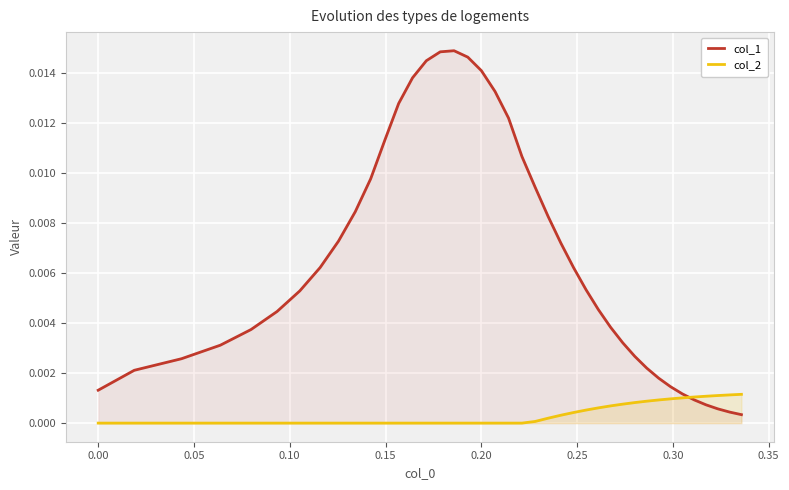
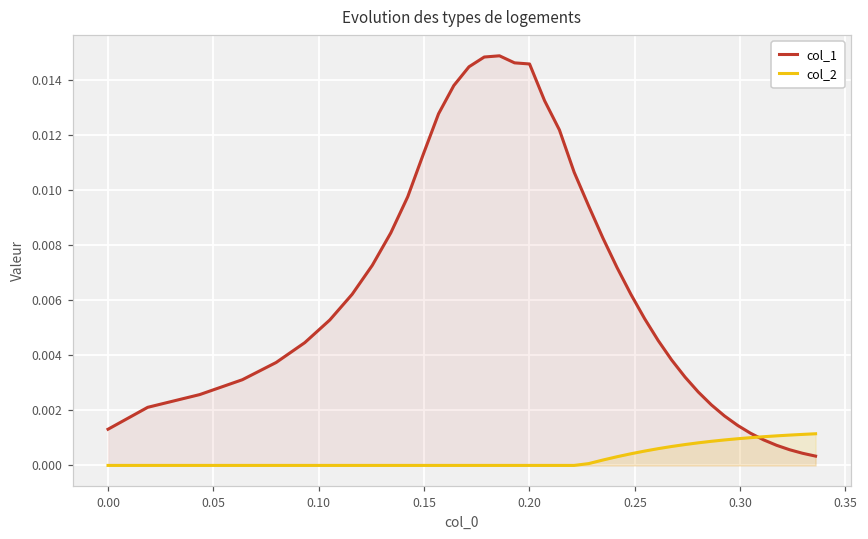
  {
    "col_1": {
      "0.00": 0.0013,
-     "0.20": 0.0141
+     "0.20": 0.0146
    },
    "col_2": {
      "0.00": 0.0000,
      "0.20": 0.0000
    }
  }
